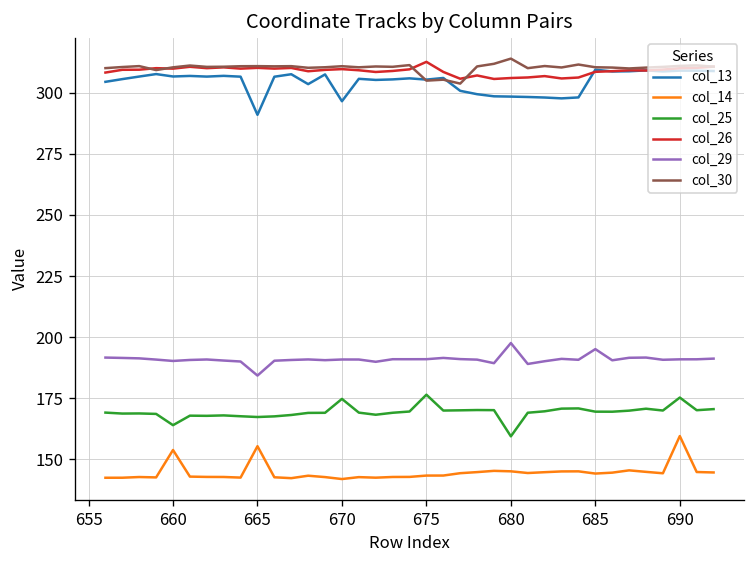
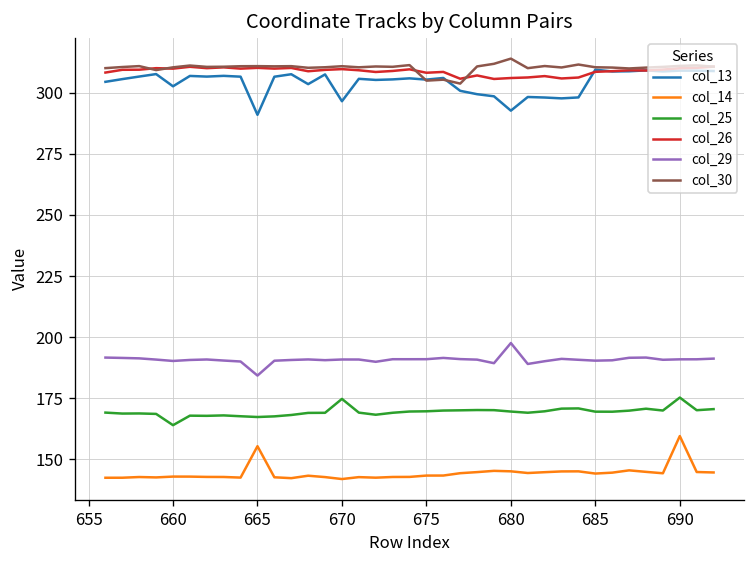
  {
    "col_13": {
-     "660": 307,
+     "660": 303,
      "665": 291,
      "670": 297,
-     "680": 298
+     "680": 293
    },
    "col_14": {
-     "660": 154,
+     "660": 143,
      "665": 155,
      "670": 142,
      "675": 143,
      "680": 145,
      "685": 144,
      "690": 160
    },
    "col_25": {
      "660": 164,
      "665": 167,
      "670": 175,
-     "675": 176,
-     "680": 159,
+     "675": 170,
+     "680": 170,
      "685": 169,
      "690": 175
    },
    "col_26": {
-     "675": 313,
+     "675": 308,
      "680": 306
    },
    "col_29": {
      "660": 190,
      "665": 184,
      "670": 191,
      "675": 191,
      "680": 198,
-     "685": 195,
+     "685": 190,
      "690": 191
    },
    "col_30": {
      "680": 314
    }
  }
